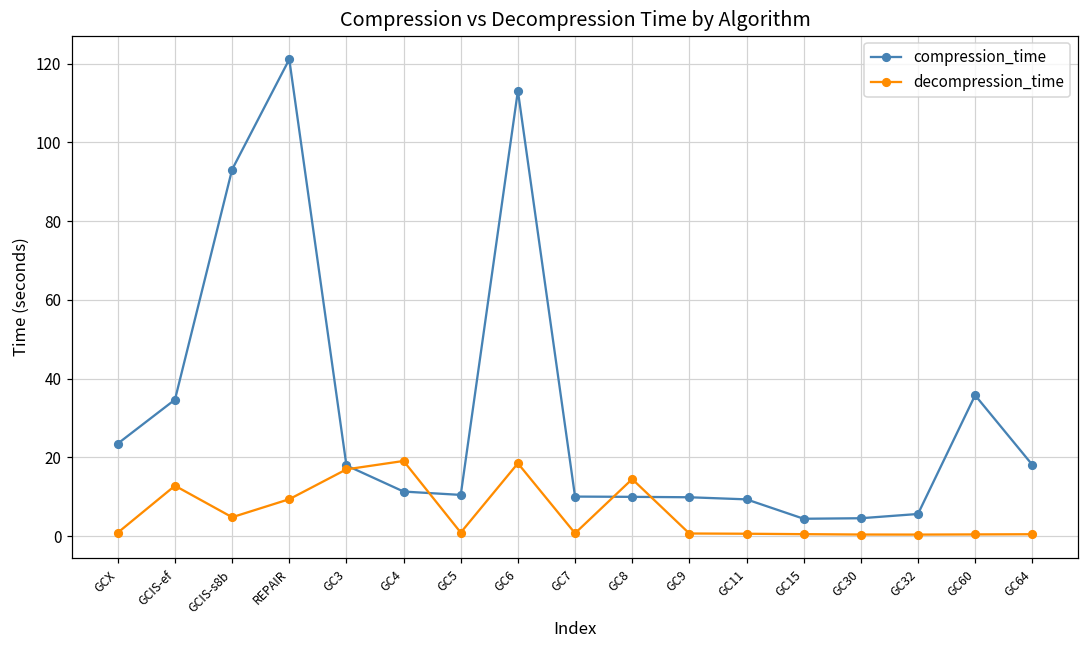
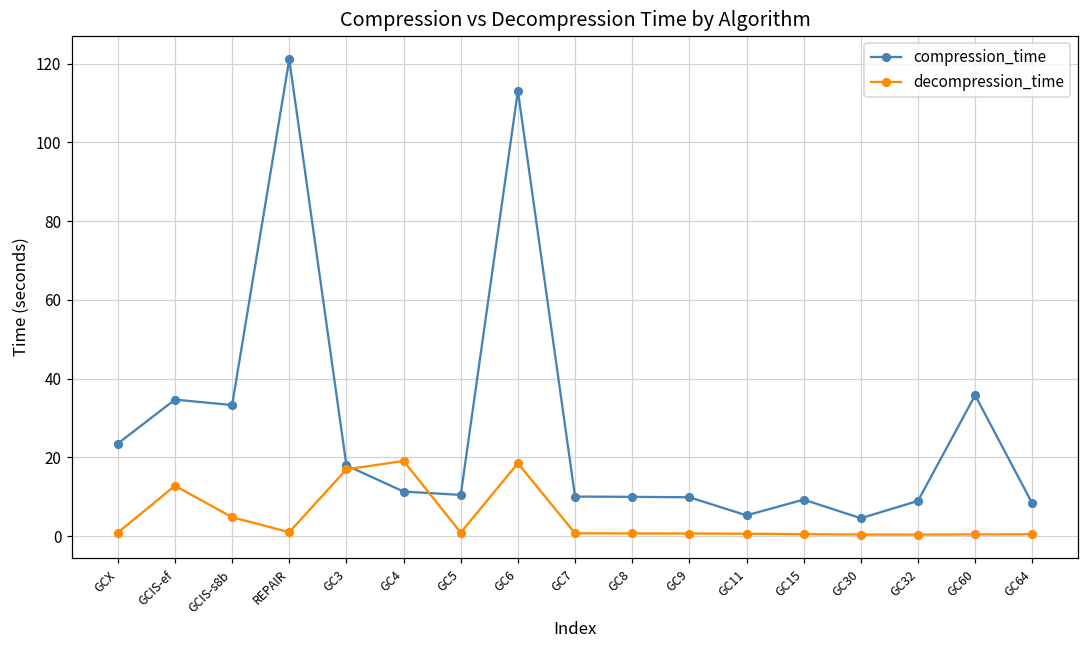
  {
    "compression_time": {
      "GCX": 24,
      "GCIS-ef": 35,
-     "GCIS-s8b": 93,
+     "GCIS-s8b": 33,
      "REPAIR": 121,
      "GC3": 18,
      "GC4": 11,
      "GC5": 11,
      "GC6": 113,
      "GC7": 10,
      "GC8": 10,
      "GC9": 10,
-     "GC11": 9,
-     "GC15": 4,
+     "GC11": 5,
+     "GC15": 9,
      "GC30": 5,
-     "GC32": 6,
+     "GC32": 9,
      "GC60": 36,
-     "GC64": 18
+     "GC64": 8
    },
    "decompression_time": {
      "GCX": 1,
      "GCIS-ef": 13,
      "GCIS-s8b": 5,
-     "REPAIR": 9,
+     "REPAIR": 1,
      "GC3": 17,
      "GC4": 19,
      "GC5": 1,
      "GC6": 19,
      "GC7": 1,
-     "GC8": 15,
+     "GC8": 1,
      "GC9": 1,
      "GC11": 1,
      "GC15": 1,
      "GC30": 0,
      "GC32": 0,
      "GC60": 0,
      "GC64": 1
    }
  }
